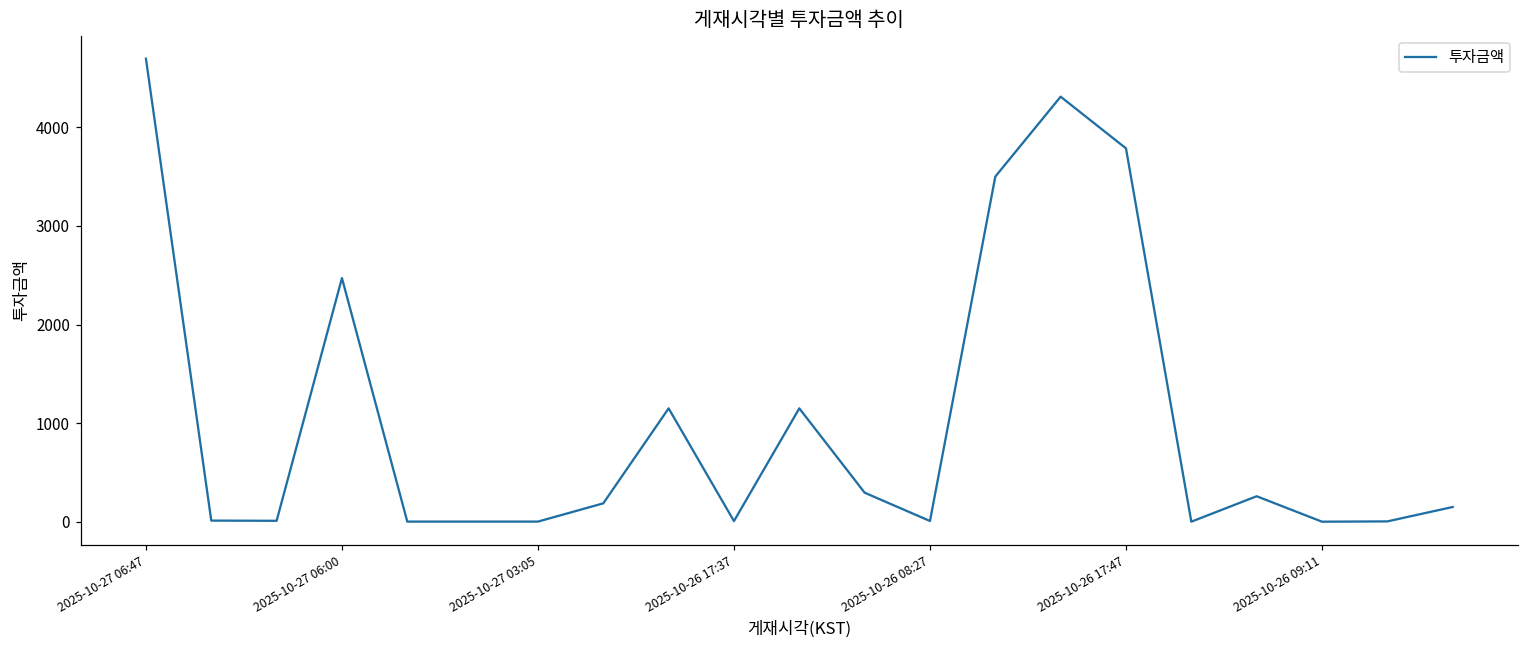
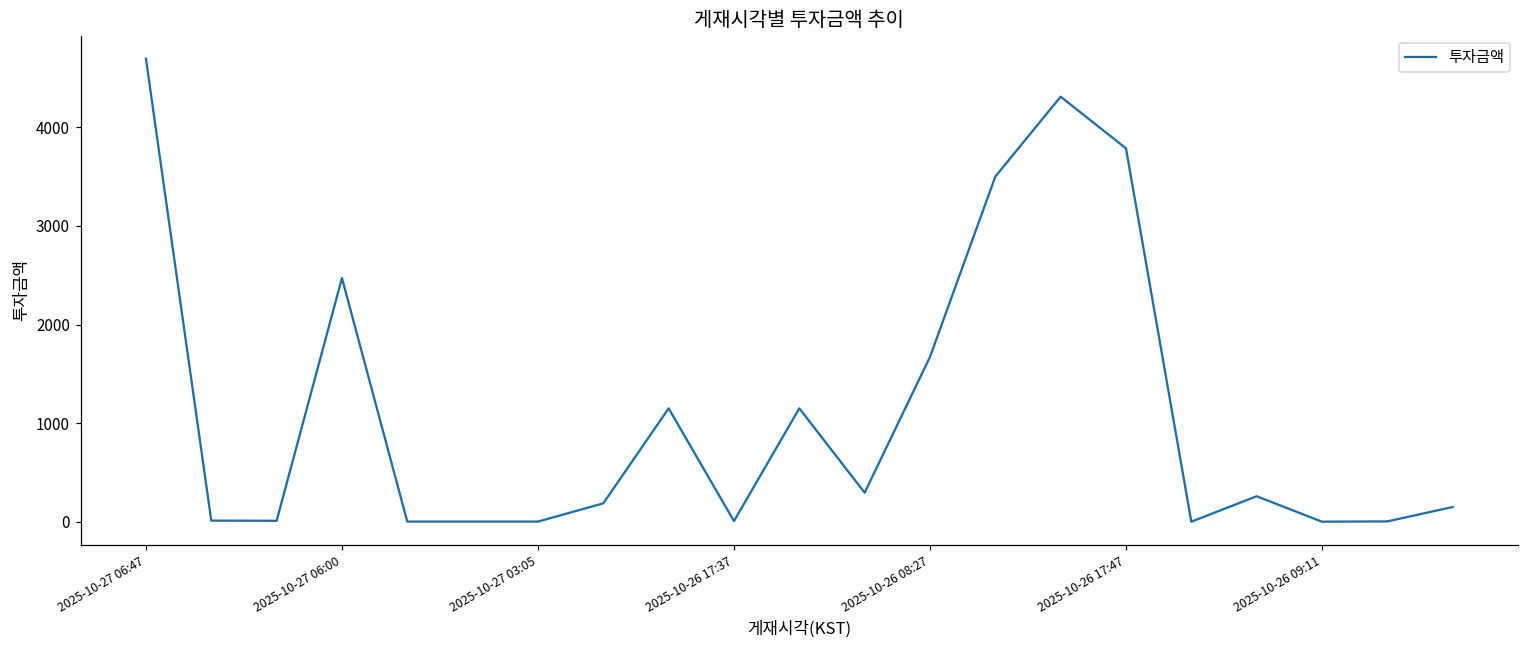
  {
    "2025-10-27 06:47": 4700,
    "2025-10-27 03:05": 0,
    "2025-10-26 17:37": 0,
-   "2025-10-26 08:27": 0,
+   "2025-10-26 08:27": 1700,
    "2025-10-26 17:47": 3800
  }
